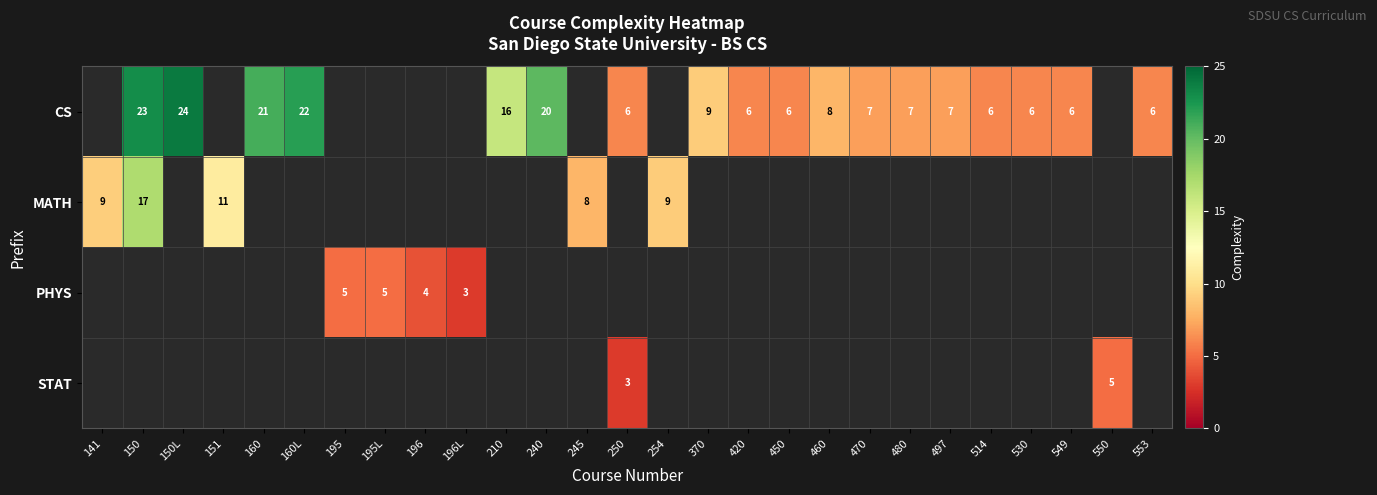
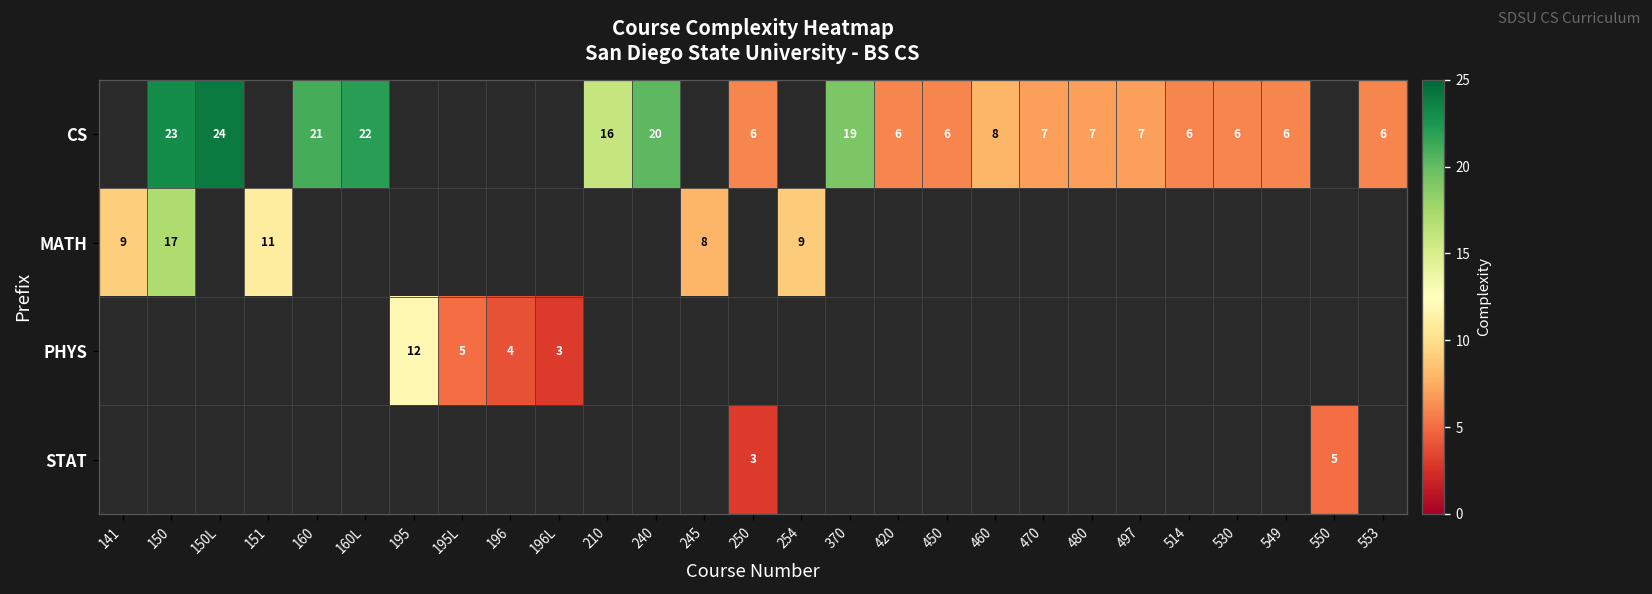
  {
    "CS": {
      "150": 23,
      "150L": 24,
      "160": 21,
      "160L": 22,
      "210": 16,
      "240": 20,
      "250": 6,
-     "370": 9,
+     "370": 19,
      "420": 6,
      "450": 6,
      "460": 8,
      "470": 7,
      "480": 7,
      "497": 7,
      "514": 6,
      "530": 6,
      "549": 6,
      "553": 6
    },
    "MATH": {
      "141": 9,
      "150": 17,
      "151": 11,
      "245": 8,
      "254": 9
    },
    "PHYS": {
-     "195": 5,
+     "195": 12,
      "195L": 5,
      "196": 4,
      "196L": 3
    },
    "STAT": {
      "250": 3,
      "550": 5
    }
  }
